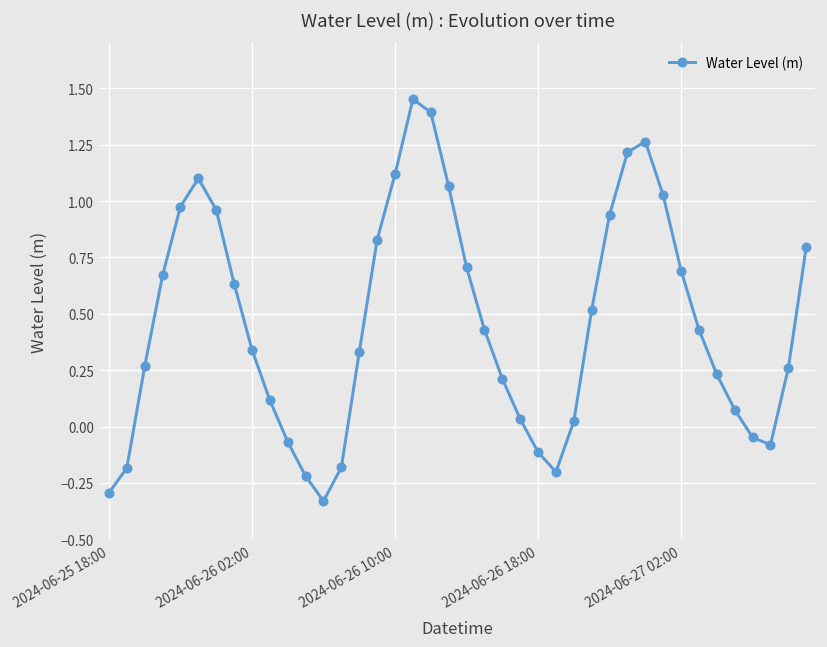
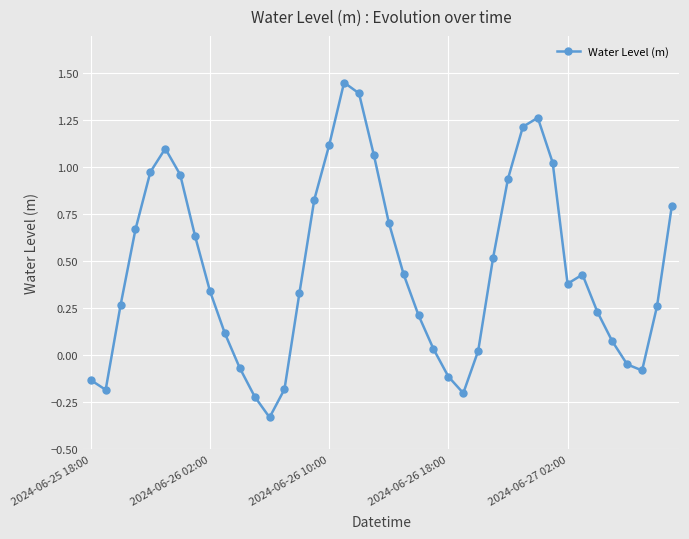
  {
-   "2024-06-25 18:00": -0.29,
+   "2024-06-25 18:00": -0.13,
    "2024-06-26 02:00": 0.34,
    "2024-06-26 10:00": 1.12,
    "2024-06-26 18:00": -0.11,
-   "2024-06-27 02:00": 0.69
+   "2024-06-27 02:00": 0.38
  }
